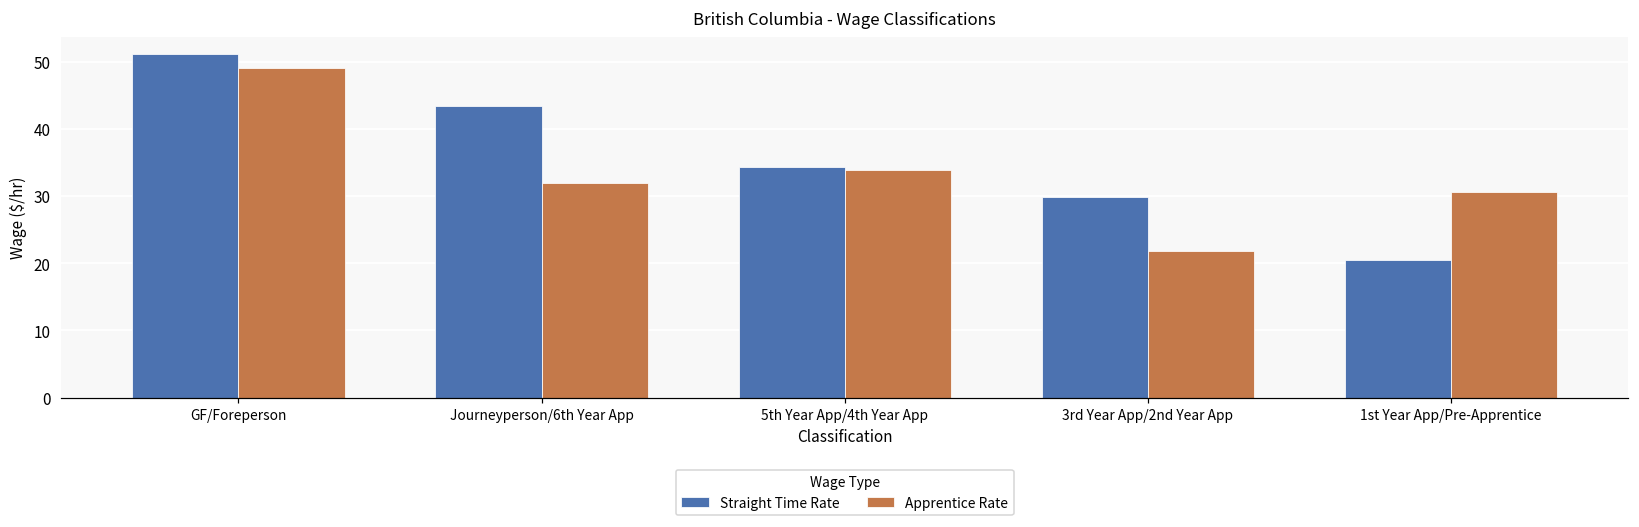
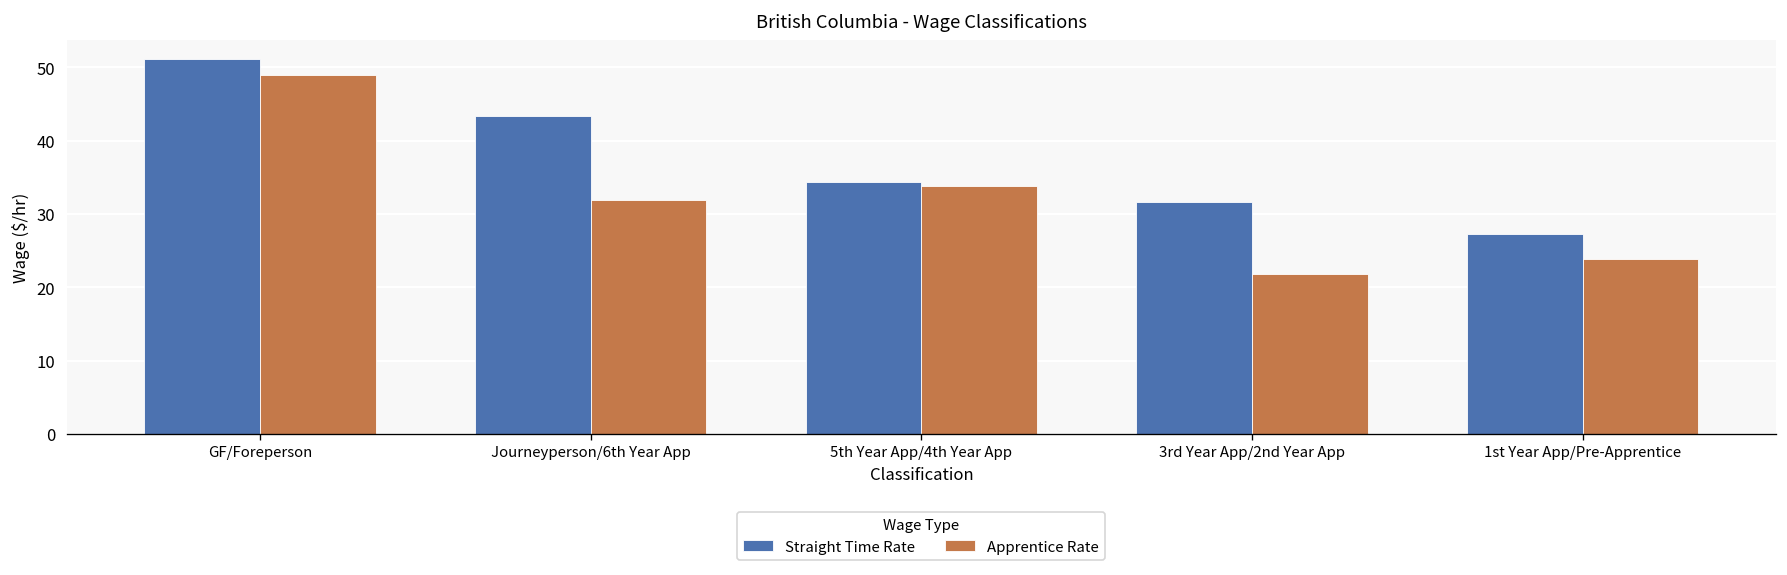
  {
    "Straight Time Rate": {
      "GF/Foreperson": 51,
      "Journeyperson/6th Year App": 43,
      "5th Year App/4th Year App": 34,
-     "3rd Year App/2nd Year App": 30,
-     "1st Year App/Pre-Apprentice": 20
+     "3rd Year App/2nd Year App": 32,
+     "1st Year App/Pre-Apprentice": 27
    },
    "Apprentice Rate": {
      "GF/Foreperson": 49,
      "Journeyperson/6th Year App": 32,
      "5th Year App/4th Year App": 34,
      "3rd Year App/2nd Year App": 22,
-     "1st Year App/Pre-Apprentice": 31
+     "1st Year App/Pre-Apprentice": 24
    }
  }
